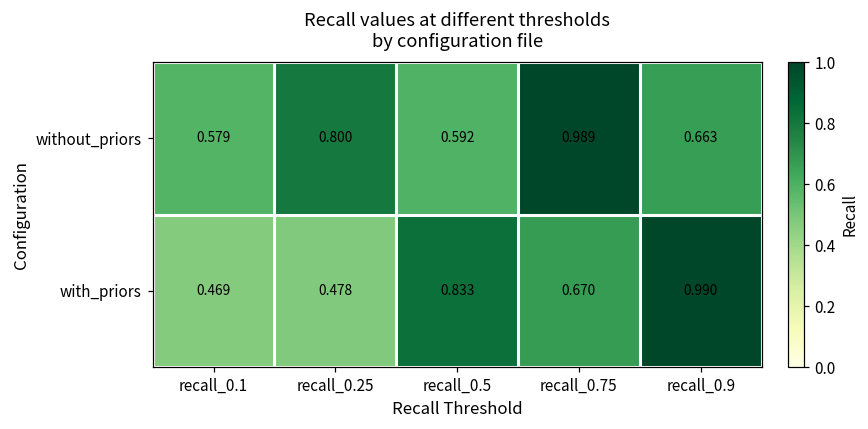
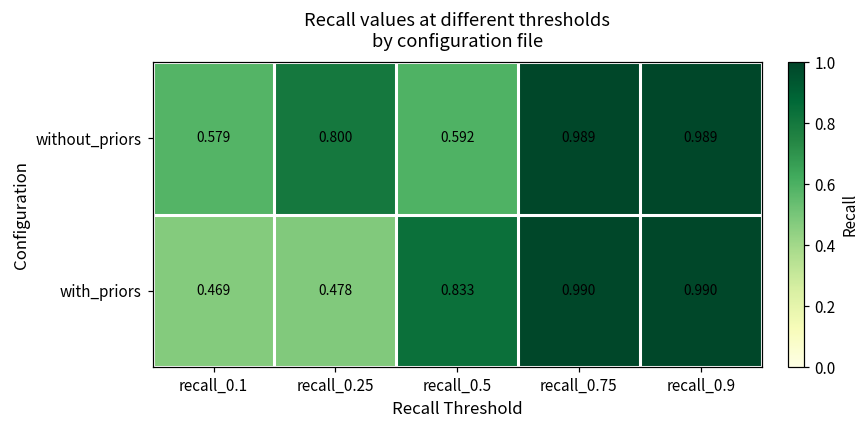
  {
    "without_priors": {
      "recall_0.1": 0.579,
      "recall_0.25": 0.800,
      "recall_0.5": 0.592,
      "recall_0.75": 0.989,
-     "recall_0.9": 0.663
+     "recall_0.9": 0.989
    },
    "with_priors": {
      "recall_0.1": 0.469,
      "recall_0.25": 0.478,
      "recall_0.5": 0.833,
-     "recall_0.75": 0.670,
+     "recall_0.75": 0.990,
      "recall_0.9": 0.990
    }
  }
